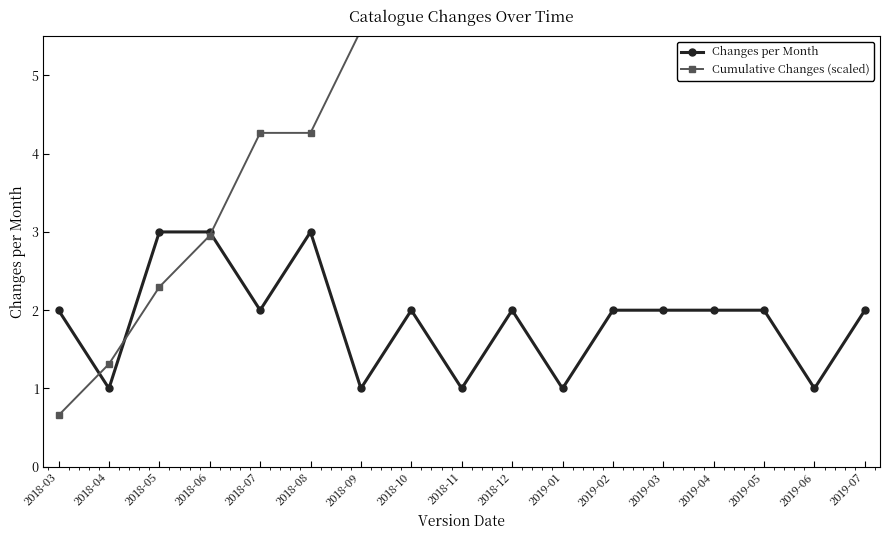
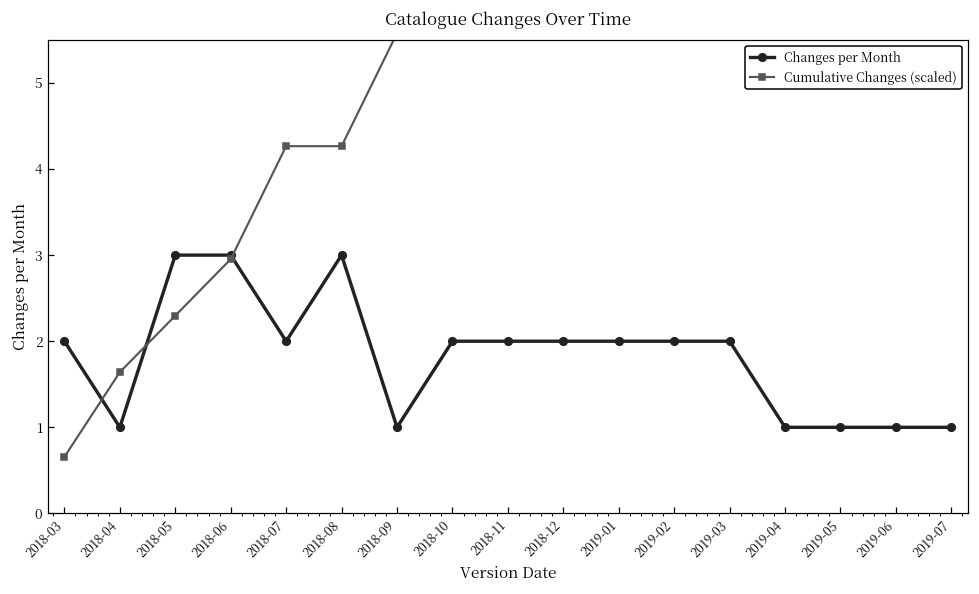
  {
    "Changes per Month": {
      "2018-03": 2,
      "2018-04": 1,
      "2018-05": 3,
      "2018-06": 3,
      "2018-07": 2,
      "2018-08": 3,
      "2018-09": 1,
      "2018-10": 2,
-     "2018-11": 1,
+     "2018-11": 2,
      "2018-12": 2,
-     "2019-01": 1,
+     "2019-01": 2,
      "2019-02": 2,
      "2019-03": 2,
-     "2019-04": 2,
-     "2019-05": 2,
+     "2019-04": 1,
+     "2019-05": 1,
      "2019-06": 1,
-     "2019-07": 2
+     "2019-07": 1
    },
    "Cumulative Changes (scaled)": {
      "2018-03": 0.7,
-     "2018-04": 1.3,
+     "2018-04": 1.6,
      "2018-05": 2.3,
      "2018-06": 3.0,
      "2018-07": 4.3,
      "2018-08": 4.3
    }
  }
